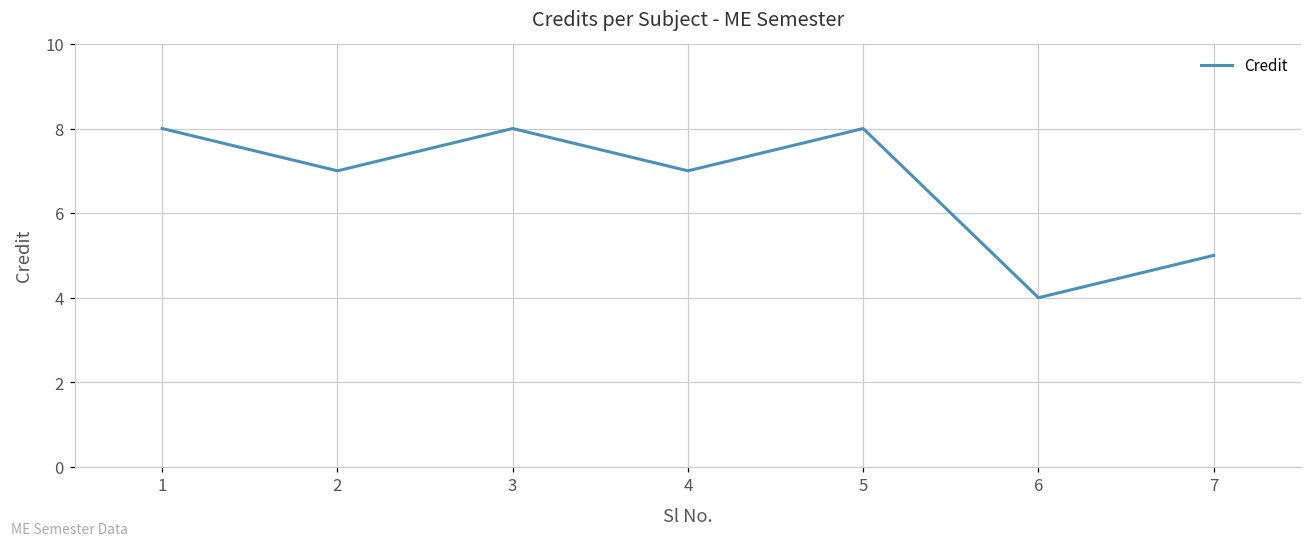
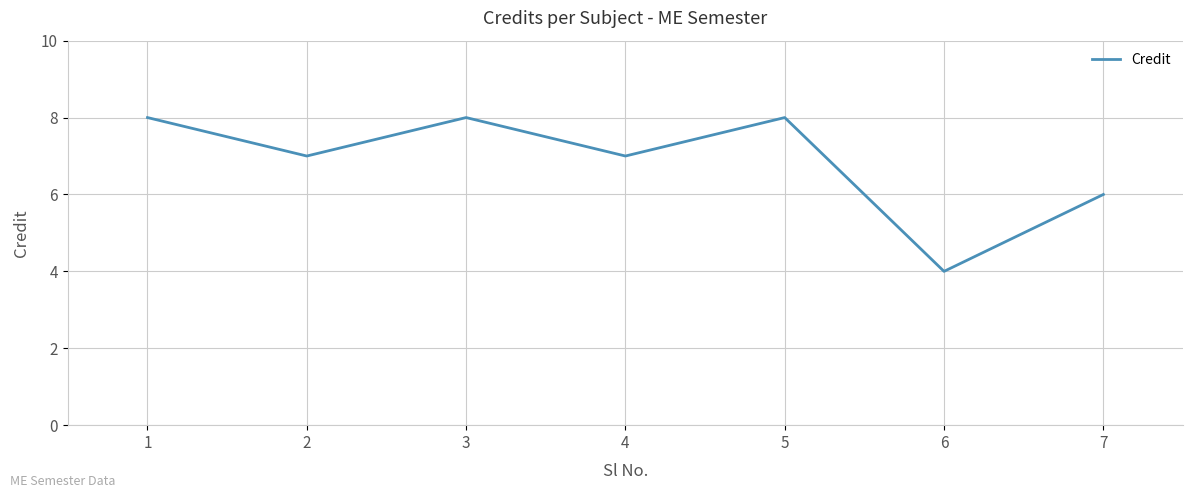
  {
    "1": 8,
    "2": 7,
    "3": 8,
    "4": 7,
    "5": 8,
    "6": 4,
-   "7": 5
+   "7": 6
  }
